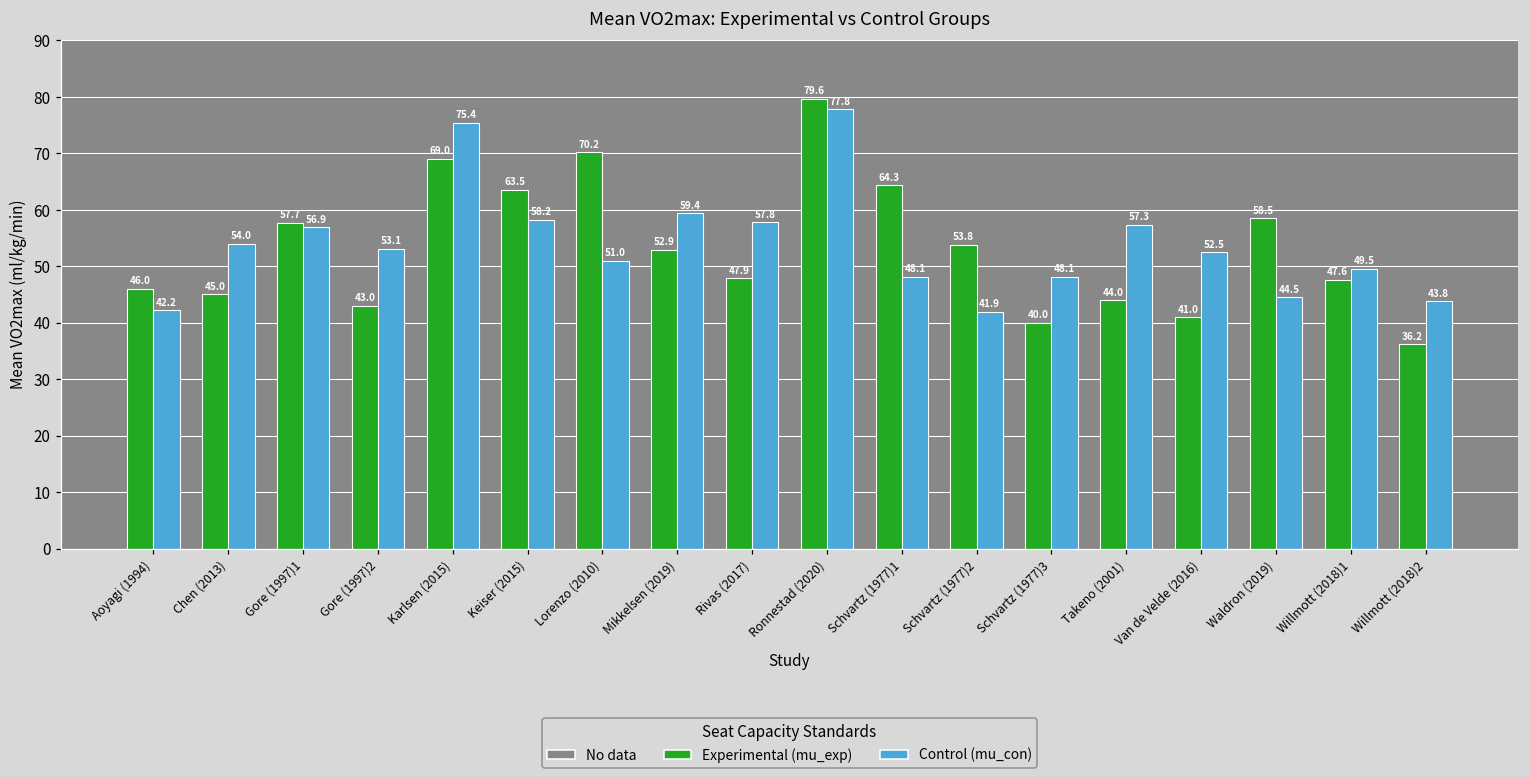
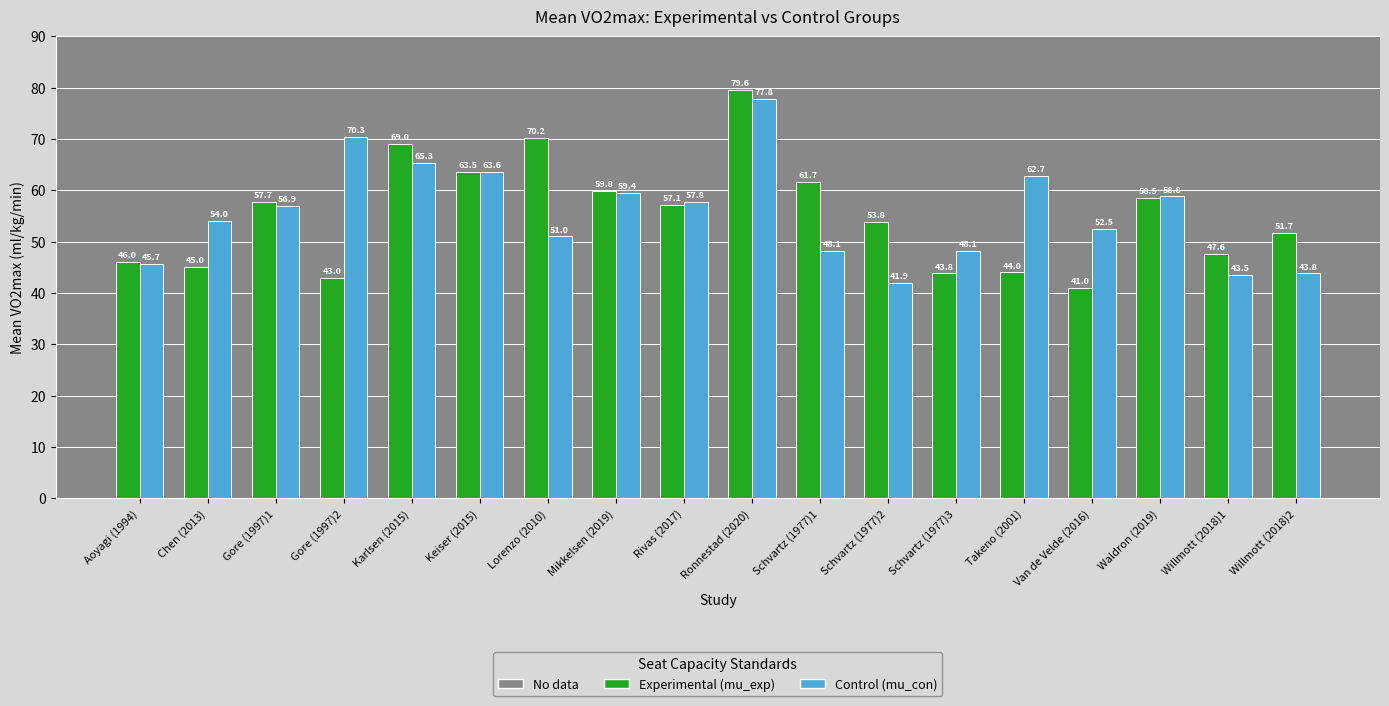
  {
    "Experimental (mu_exp)": {
      "Aoyagi (1994)": 46.0,
      "Chen (2013)": 45.0,
      "Gore (1997)1": 57.7,
      "Gore (1997)2": 43.0,
      "Karlsen (2015)": 69.0,
      "Keiser (2015)": 63.5,
      "Lorenzo (2010)": 70.2,
-     "Mikkelsen (2019)": 52.9,
-     "Rivas (2017)": 47.9,
+     "Mikkelsen (2019)": 59.8,
+     "Rivas (2017)": 57.1,
      "Ronnestad (2020)": 79.6,
-     "Schvartz (1977)1": 64.3,
+     "Schvartz (1977)1": 61.7,
      "Schvartz (1977)2": 53.8,
-     "Schvartz (1977)3": 40.0,
+     "Schvartz (1977)3": 43.8,
      "Takeno (2001)": 44.0,
      "Van de Velde (2016)": 41.0,
      "Waldron (2019)": 58.5,
      "Willmott (2018)1": 47.6,
-     "Willmott (2018)2": 36.2
+     "Willmott (2018)2": 51.7
    },
    "Control (mu_con)": {
-     "Aoyagi (1994)": 42.2,
+     "Aoyagi (1994)": 45.7,
      "Chen (2013)": 54.0,
      "Gore (1997)1": 56.9,
-     "Gore (1997)2": 53.1,
-     "Karlsen (2015)": 75.4,
-     "Keiser (2015)": 58.2,
+     "Gore (1997)2": 70.3,
+     "Karlsen (2015)": 65.3,
+     "Keiser (2015)": 63.6,
      "Lorenzo (2010)": 51.0,
      "Mikkelsen (2019)": 59.4,
      "Rivas (2017)": 57.8,
      "Ronnestad (2020)": 77.8,
      "Schvartz (1977)1": 48.1,
      "Schvartz (1977)2": 41.9,
      "Schvartz (1977)3": 48.1,
-     "Takeno (2001)": 57.3,
+     "Takeno (2001)": 62.7,
      "Van de Velde (2016)": 52.5,
-     "Waldron (2019)": 44.5,
-     "Willmott (2018)1": 49.5,
+     "Waldron (2019)": 58.8,
+     "Willmott (2018)1": 43.5,
      "Willmott (2018)2": 43.8
    }
  }
